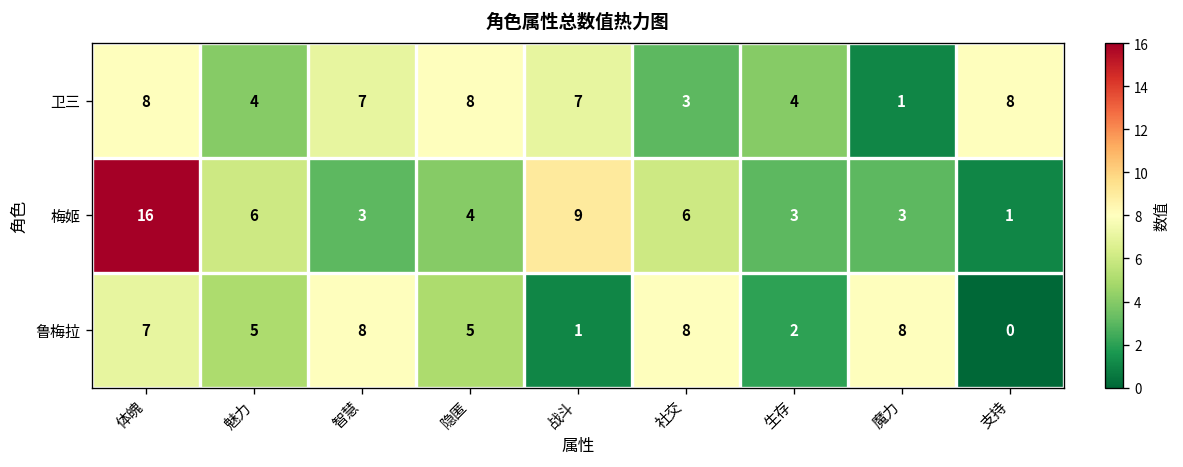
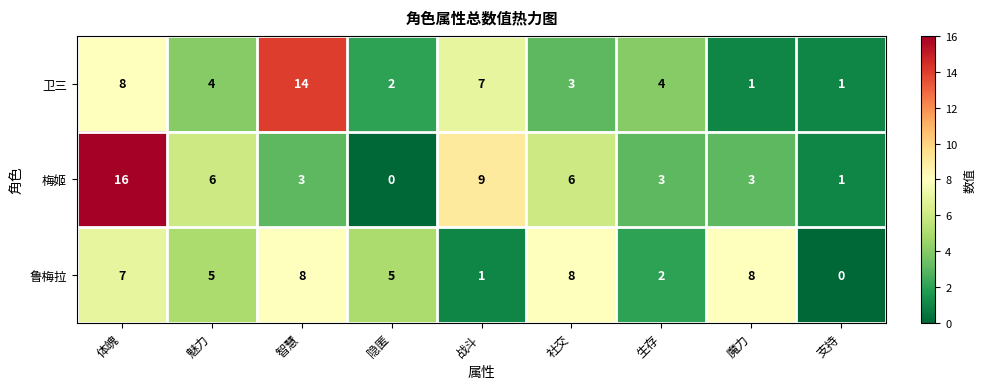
  {
    "卫三": {
      "体魄": 8,
      "魅力": 4,
-     "智慧": 7,
-     "隐匿": 8,
+     "智慧": 14,
+     "隐匿": 2,
      "战斗": 7,
      "社交": 3,
      "生存": 4,
      "魔力": 1,
-     "支持": 8
+     "支持": 1
    },
    "梅姬": {
      "体魄": 16,
      "魅力": 6,
      "智慧": 3,
-     "隐匿": 4,
+     "隐匿": 0,
      "战斗": 9,
      "社交": 6,
      "生存": 3,
      "魔力": 3,
      "支持": 1
    },
    "鲁梅拉": {
      "体魄": 7,
      "魅力": 5,
      "智慧": 8,
      "隐匿": 5,
      "战斗": 1,
      "社交": 8,
      "生存": 2,
      "魔力": 8,
      "支持": 0
    }
  }
